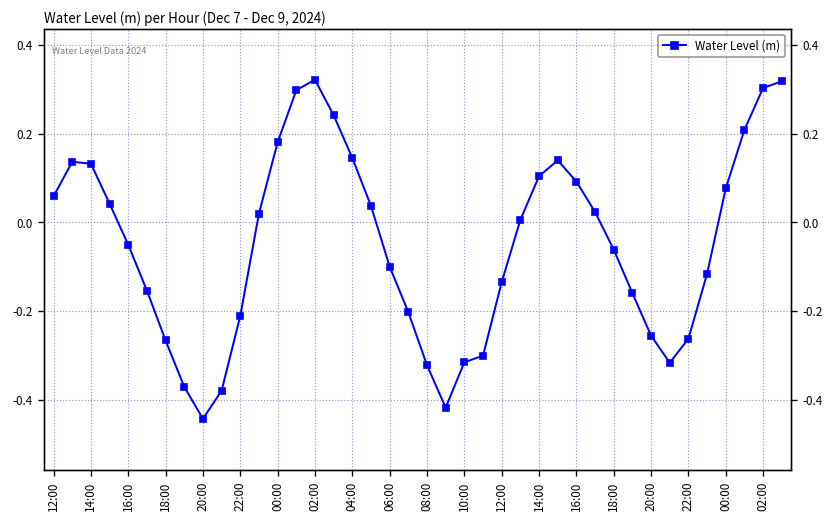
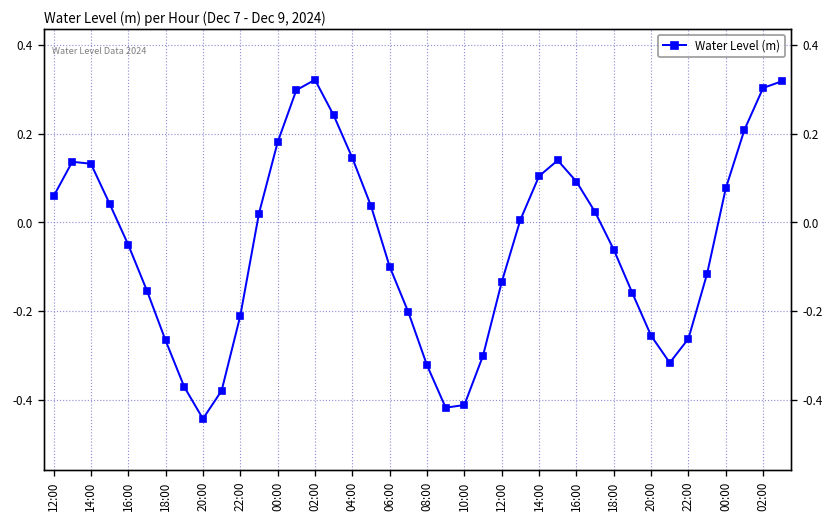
  {
    "04:00": 0.15,
    "06:00": -0.10,
    "08:00": -0.32,
-   "10:00": -0.32
+   "10:00": -0.41
  }
